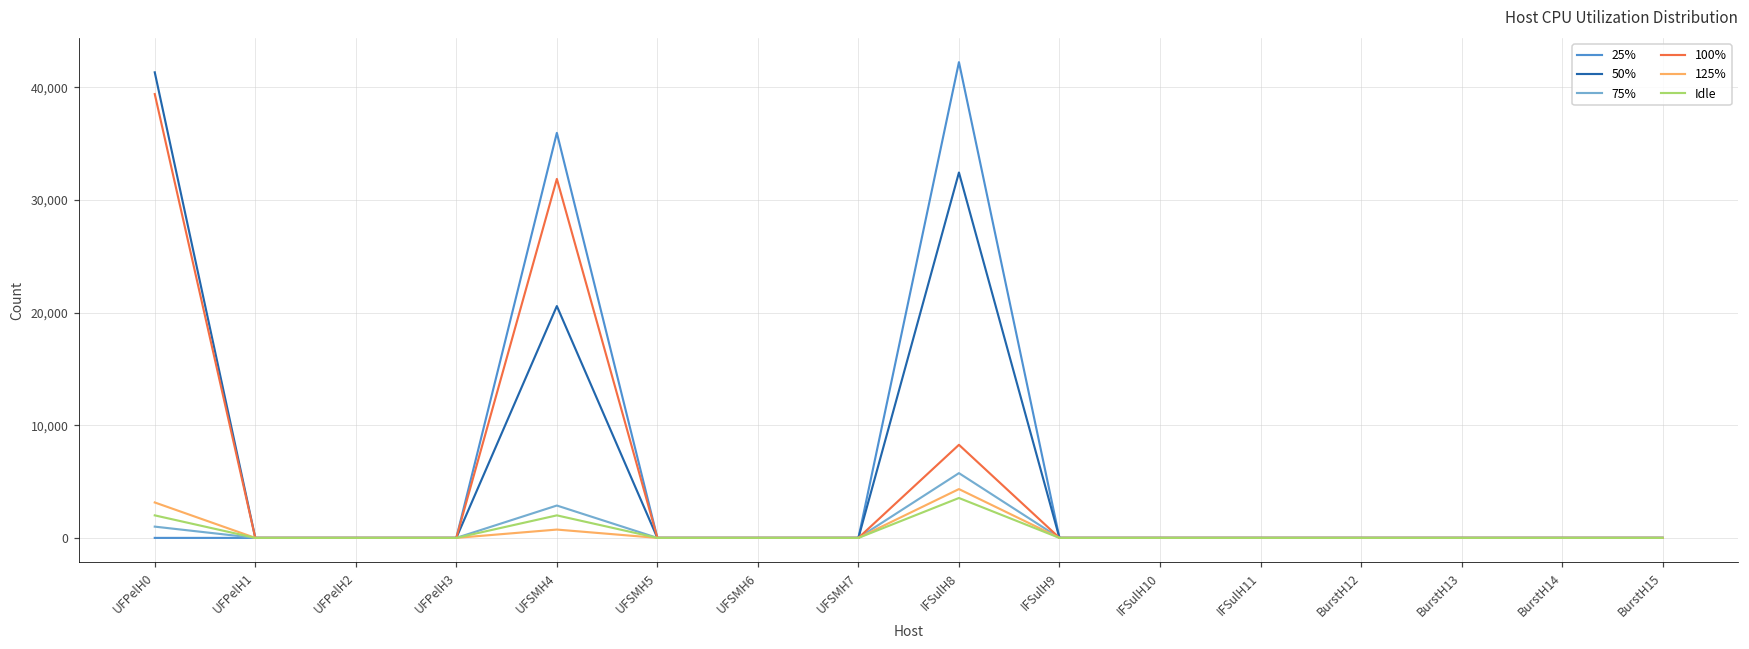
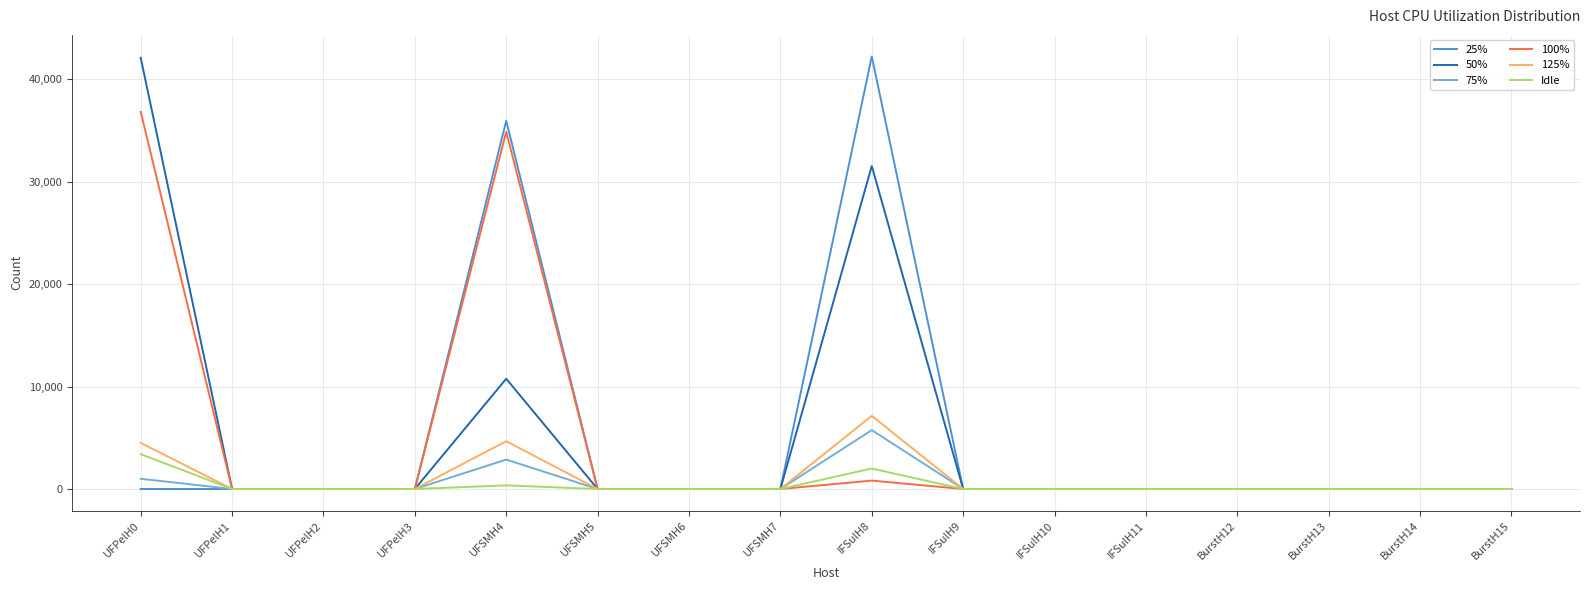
  {
    "50%": {
-     "UFPelH0": "41,300",
-     "UFSMH4": "20,600",
-     "IFSulH8": "32,400"
+     "UFPelH0": "42,100",
+     "UFSMH4": "10,800",
+     "IFSulH8": "31,500"
    },
    "100%": {
-     "UFPelH0": "39,400",
-     "UFSMH4": "31,900",
-     "IFSulH8": "8,300"
+     "UFPelH0": "36,800",
+     "UFSMH4": "34,900",
+     "IFSulH8": "800"
    },
    "125%": {
-     "UFPelH0": "3,100",
-     "UFSMH4": "700",
-     "IFSulH8": "4,300"
+     "UFPelH0": "4,500",
+     "UFSMH4": "4,700",
+     "IFSulH8": "7,100"
    },
    "Idle": {
-     "UFPelH0": "2,000",
-     "UFSMH4": "2,000",
-     "IFSulH8": "3,500"
+     "UFPelH0": "3,400",
+     "UFSMH4": "400",
+     "IFSulH8": "2,000"
    }
  }
